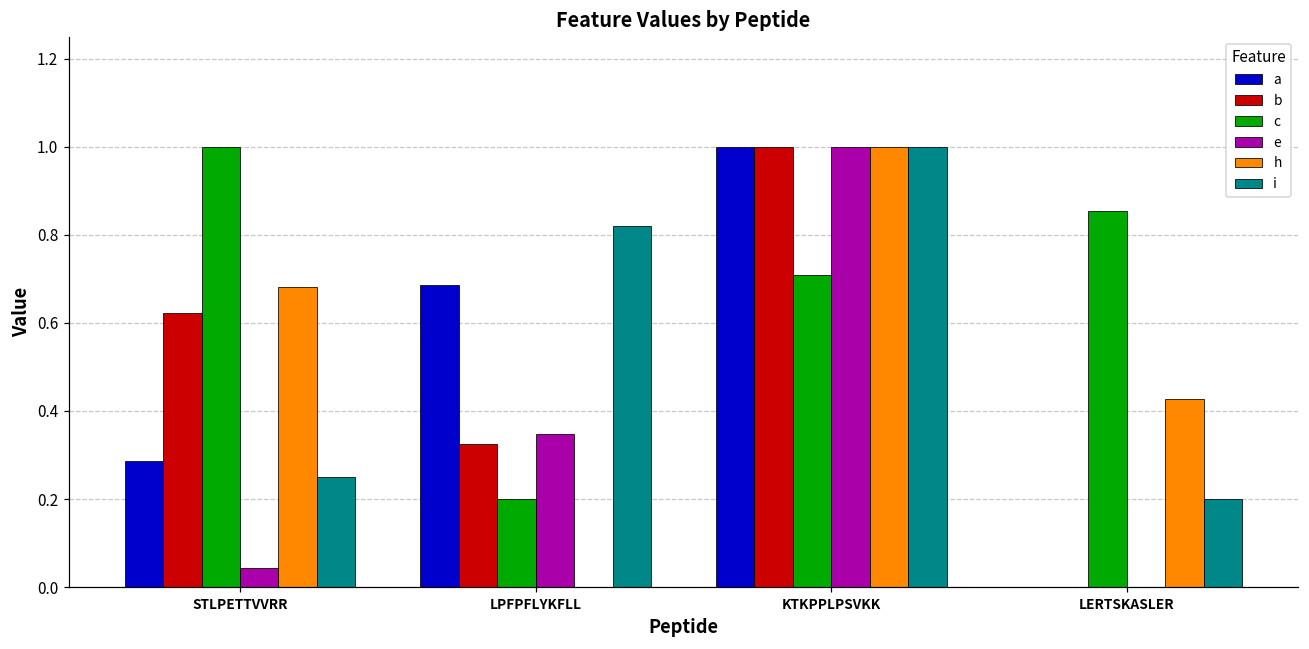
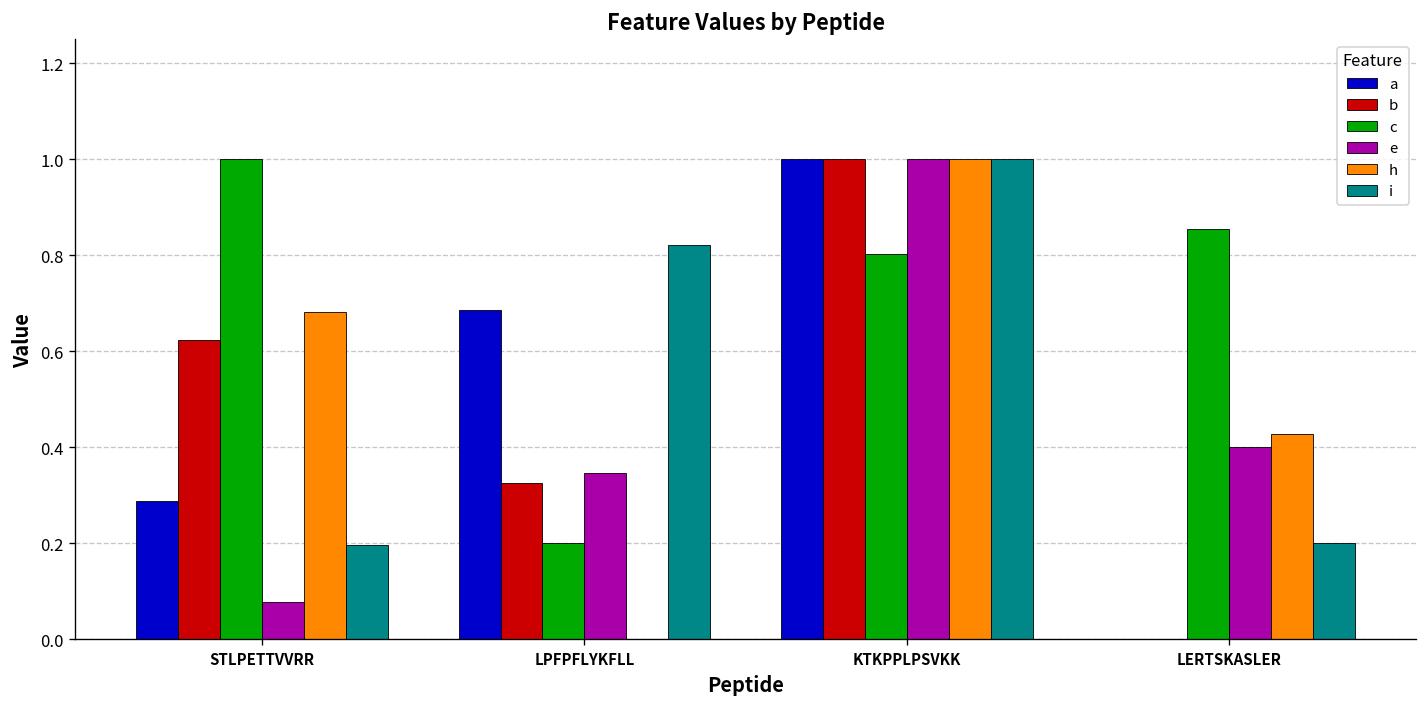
  {
    "a": {
      "STLPETTVVRR": 0.29,
      "LPFPFLYKFLL": 0.69,
      "KTKPPLPSVKK": 1.00,
      "LERTSKASLER": 0.00
    },
    "b": {
      "STLPETTVVRR": 0.62,
      "LPFPFLYKFLL": 0.33,
      "KTKPPLPSVKK": 1.00,
      "LERTSKASLER": 0.00
    },
    "c": {
      "STLPETTVVRR": 1.00,
      "LPFPFLYKFLL": 0.20,
-     "KTKPPLPSVKK": 0.71,
+     "KTKPPLPSVKK": 0.80,
      "LERTSKASLER": 0.85
    },
    "e": {
-     "STLPETTVVRR": 0.04,
+     "STLPETTVVRR": 0.08,
      "LPFPFLYKFLL": 0.35,
      "KTKPPLPSVKK": 1.00,
-     "LERTSKASLER": 0.0
+     "LERTSKASLER": 0.4
    },
    "h": {
      "STLPETTVVRR": 0.68,
      "LPFPFLYKFLL": 0.00,
      "KTKPPLPSVKK": 1.00,
      "LERTSKASLER": 0.43
    },
    "i": {
-     "STLPETTVVRR": 0.25,
+     "STLPETTVVRR": 0.20,
      "LPFPFLYKFLL": 0.82,
      "KTKPPLPSVKK": 1.00,
      "LERTSKASLER": 0.20
    }
  }
